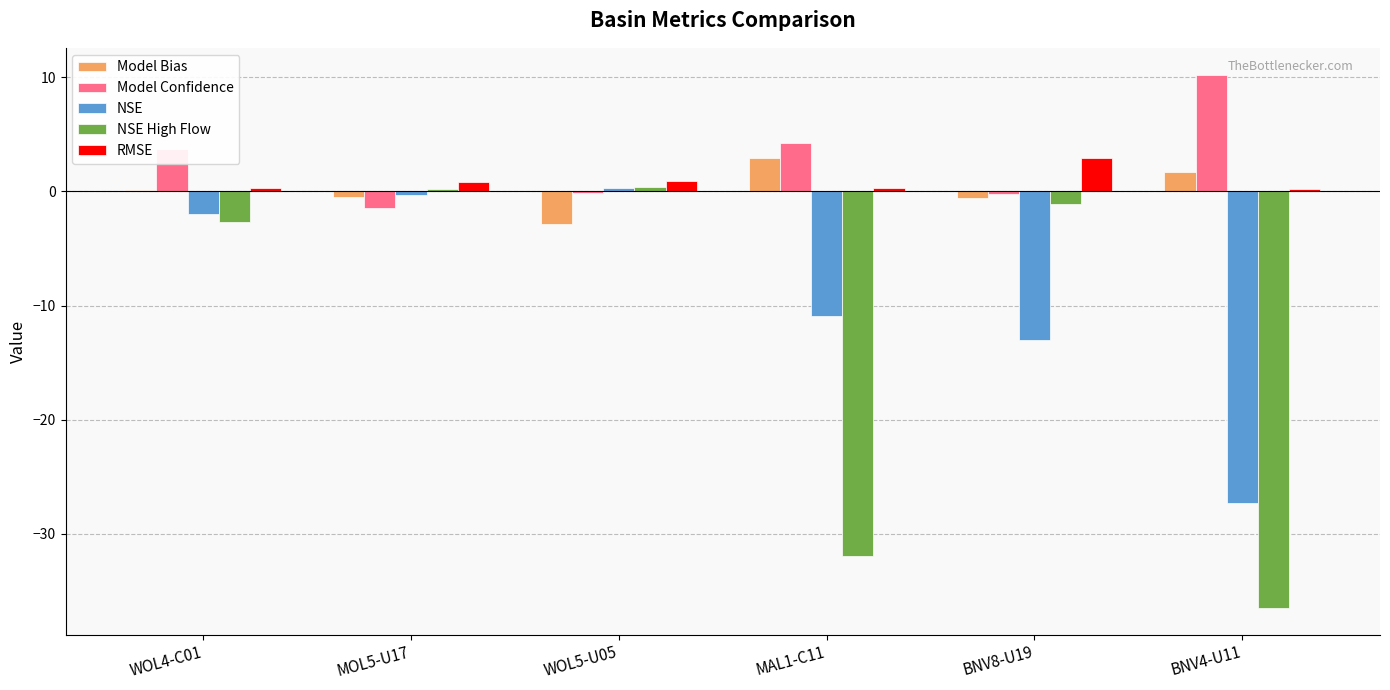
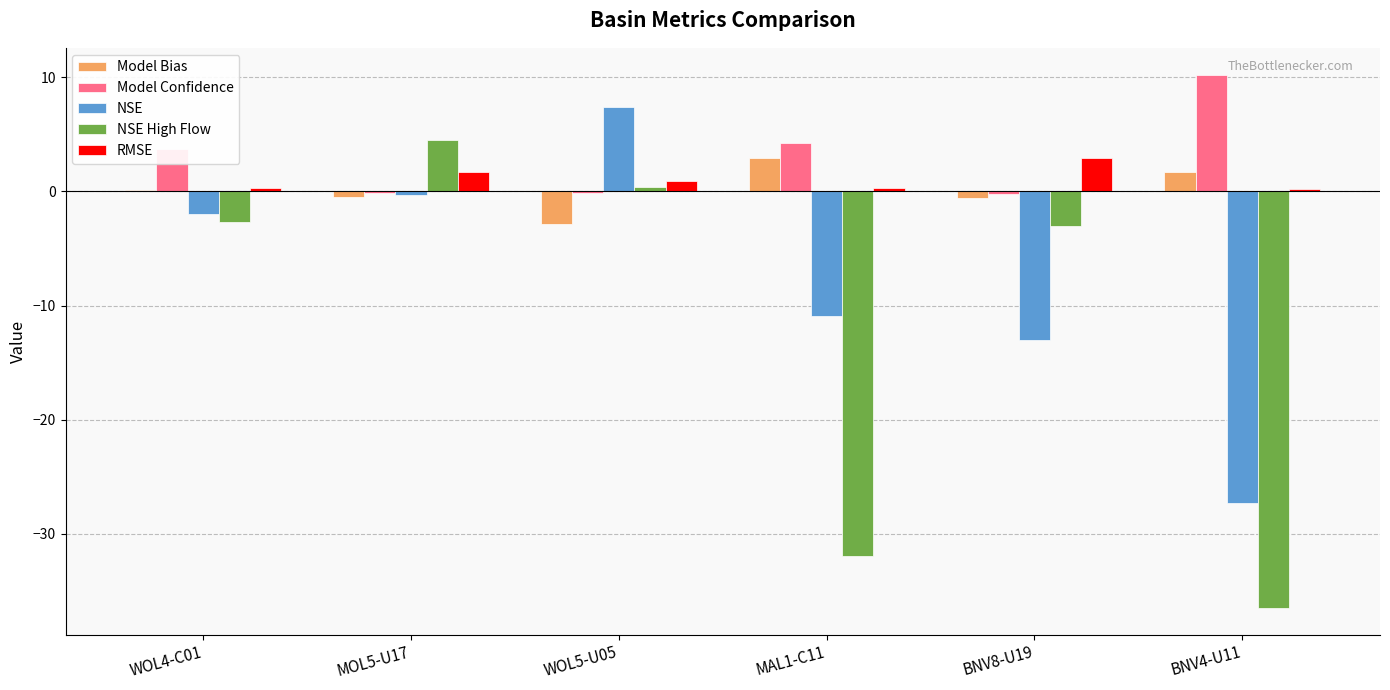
  {
    "Model Bias": {
      "MOL5-U17": -0.5,
      "WOL5-U05": -2.8,
      "MAL1-C11": 3.0,
      "BNV8-U19": -0.6,
      "BNV4-U11": 1.7
    },
    "Model Confidence": {
-     "MOL5-U17": -1.5,
+     "MOL5-U17": -0.1,
      "MAL1-C11": 4.2,
      "BNV4-U11": 10.3
    },
    "NSE": {
      "WOL4-C01": -2.0,
      "MOL5-U17": -0.3,
-     "WOL5-U05": 0.3,
+     "WOL5-U05": 7.4,
      "MAL1-C11": -10.9,
      "BNV8-U19": -13.0,
      "BNV4-U11": -27.3
    },
    "NSE High Flow": {
      "WOL4-C01": -2.7,
-     "MOL5-U17": 0.2,
+     "MOL5-U17": 4.5,
      "WOL5-U05": 0.4,
      "MAL1-C11": -31.9,
-     "BNV8-U19": -1.1,
+     "BNV8-U19": -3.1,
      "BNV4-U11": -36.5
    },
    "RMSE": {
      "WOL4-C01": 0.3,
-     "MOL5-U17": 0.8,
+     "MOL5-U17": 1.7,
      "WOL5-U05": 0.9,
      "MAL1-C11": 0.3,
      "BNV8-U19": 2.9
    }
  }
